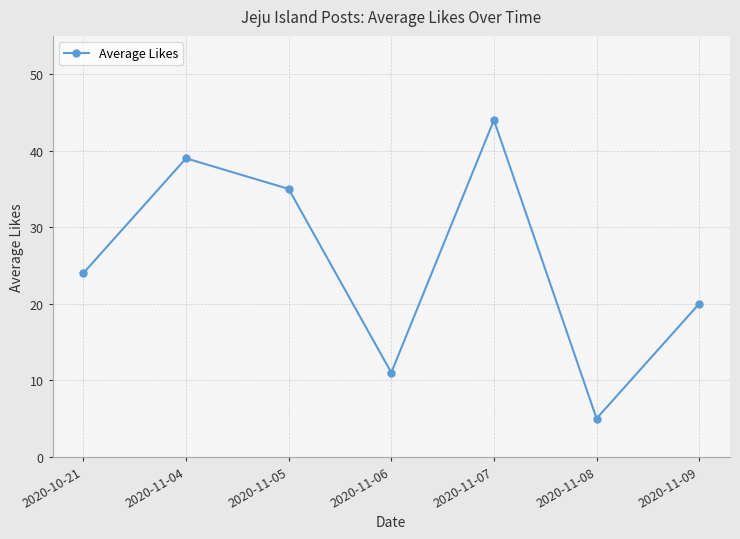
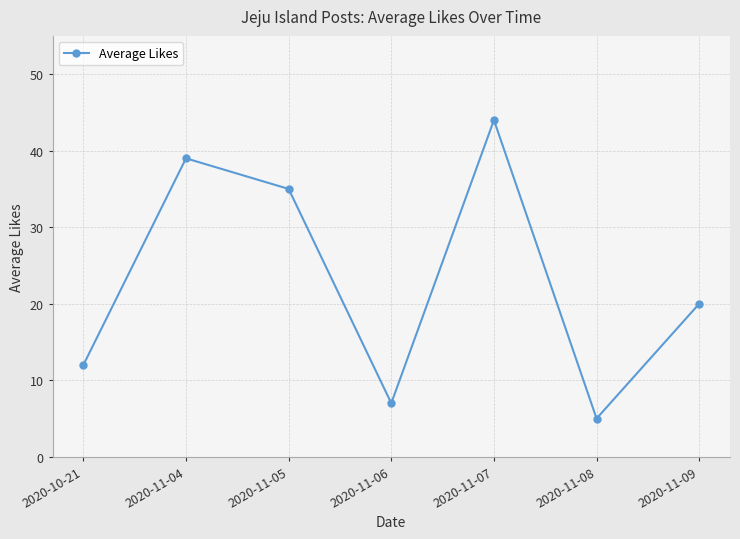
  {
-   "2020-10-21": 24,
+   "2020-10-21": 12,
    "2020-11-04": 39,
    "2020-11-05": 35,
-   "2020-11-06": 11,
+   "2020-11-06": 7,
    "2020-11-07": 44,
    "2020-11-08": 5,
    "2020-11-09": 20
  }
